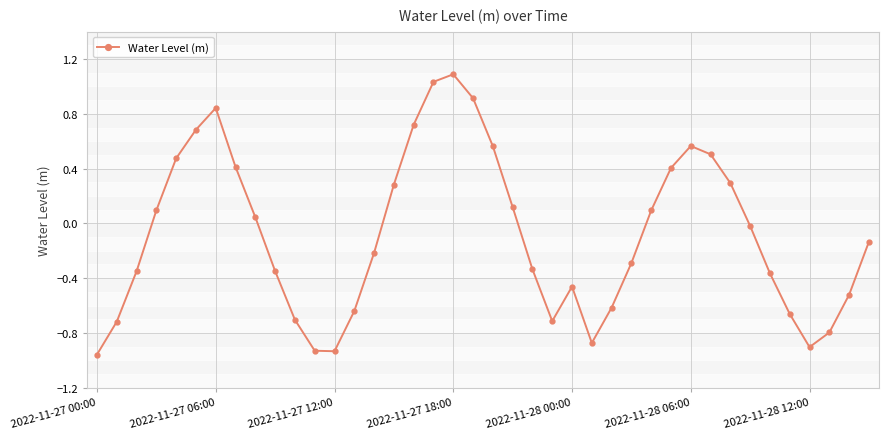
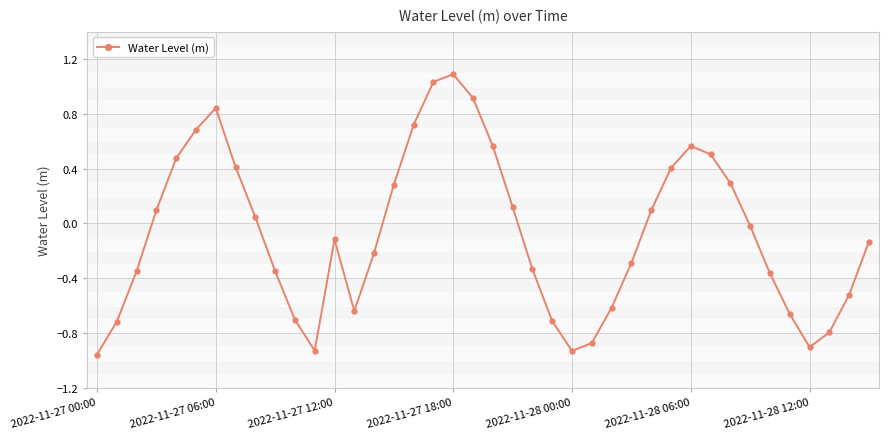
  {
    "2022-11-27 00:00": -0.96,
    "2022-11-27 06:00": 0.84,
-   "2022-11-27 12:00": -0.93,
+   "2022-11-27 12:00": -0.12,
    "2022-11-27 18:00": 1.09,
-   "2022-11-28 00:00": -0.46,
+   "2022-11-28 00:00": -0.93,
    "2022-11-28 06:00": 0.56,
    "2022-11-28 12:00": -0.90
  }
